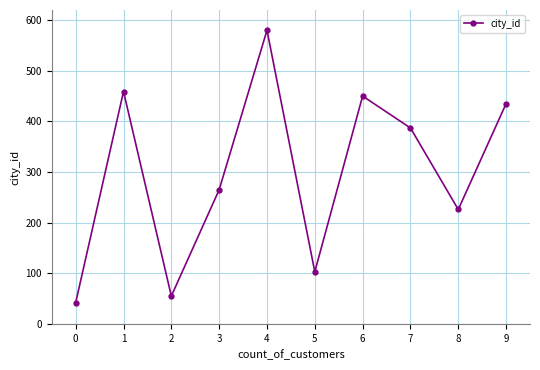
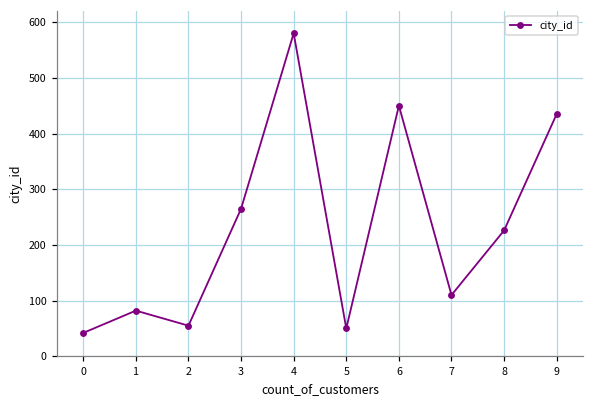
  {
    "0": 40,
-   "1": 460,
+   "1": 80,
    "2": 60,
    "3": 270,
    "4": 580,
-   "5": 100,
+   "5": 50,
    "6": 450,
-   "7": 390,
+   "7": 110,
    "8": 230,
    "9": 440
  }
